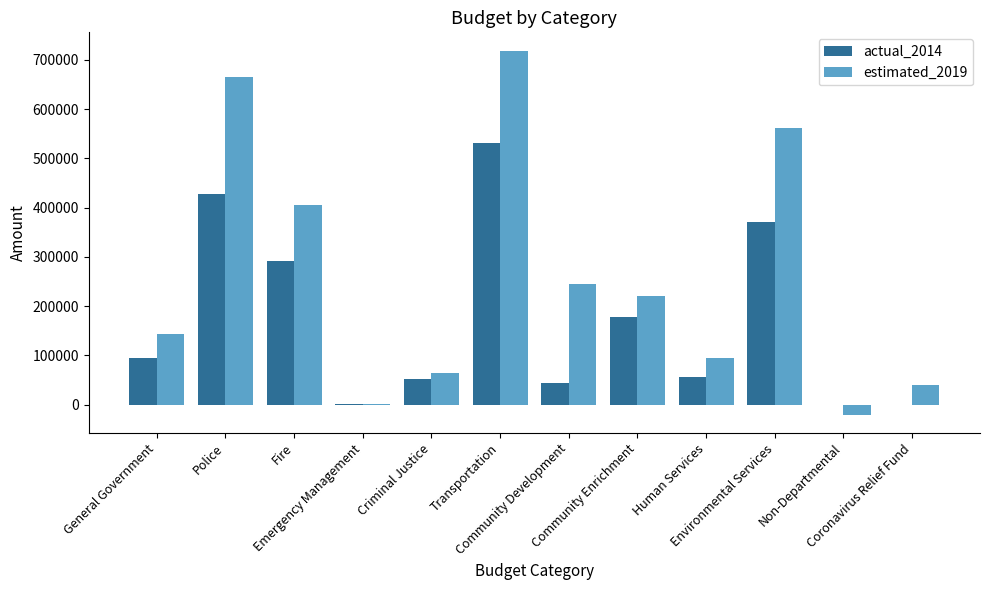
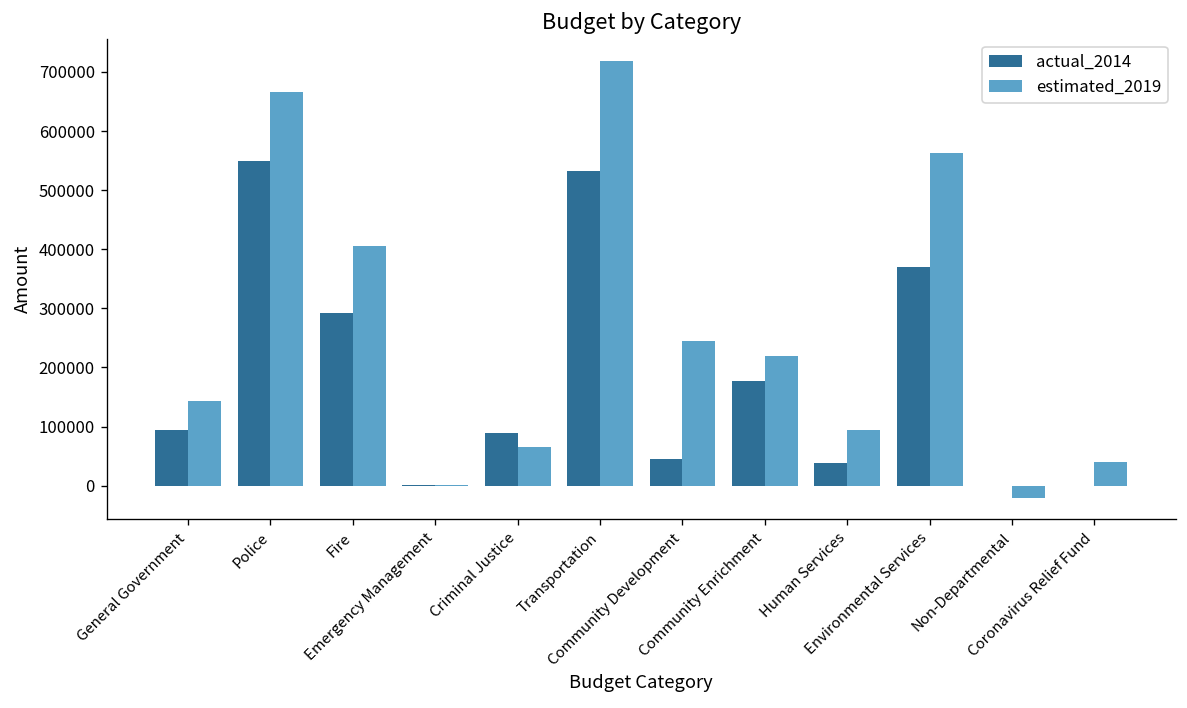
  {
    "actual_2014": {
      "General Government": 90000,
-     "Police": 430000,
+     "Police": 550000,
      "Fire": 290000,
-     "Criminal Justice": 50000,
+     "Criminal Justice": 90000,
      "Transportation": 530000,
      "Community Development": 50000,
      "Community Enrichment": 180000,
-     "Human Services": 60000,
+     "Human Services": 40000,
      "Environmental Services": 370000,
      "Non-Departmental": 0,
      "Coronavirus Relief Fund": 0
    },
    "estimated_2019": {
      "General Government": 140000,
      "Police": 670000,
      "Fire": 410000,
      "Criminal Justice": 60000,
      "Transportation": 720000,
      "Community Development": 240000,
      "Community Enrichment": 220000,
      "Human Services": 90000,
      "Environmental Services": 560000,
      "Non-Departmental": -20000,
      "Coronavirus Relief Fund": 40000
    }
  }
